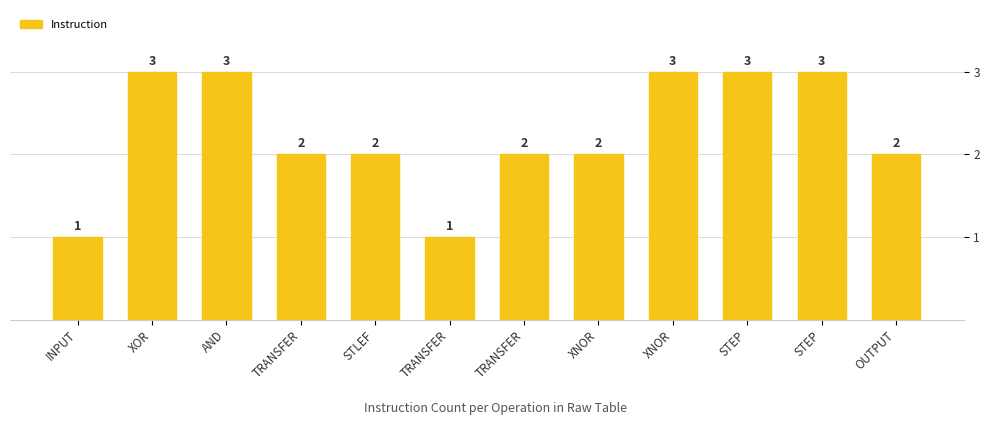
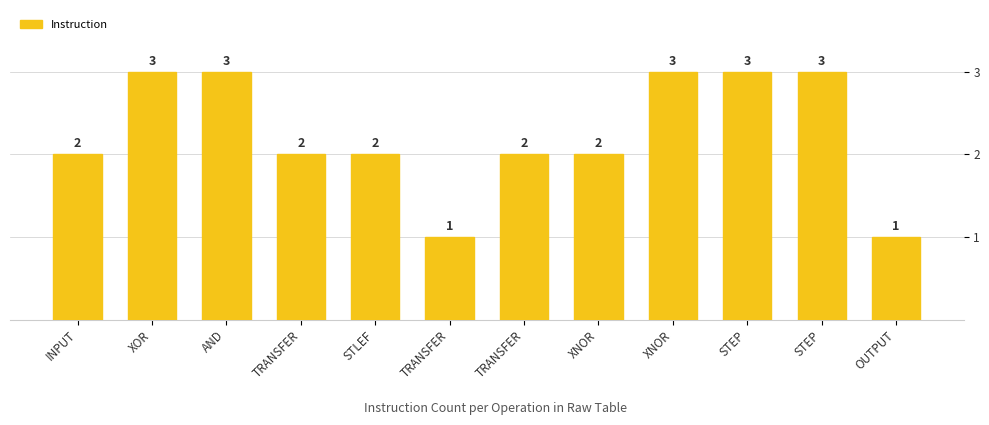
  {
-   "INPUT": 1,
+   "INPUT": 2,
    "XOR": 3,
    "AND": 3,
    "STLEF": 2,
-   "OUTPUT": 2
+   "OUTPUT": 1
  }
